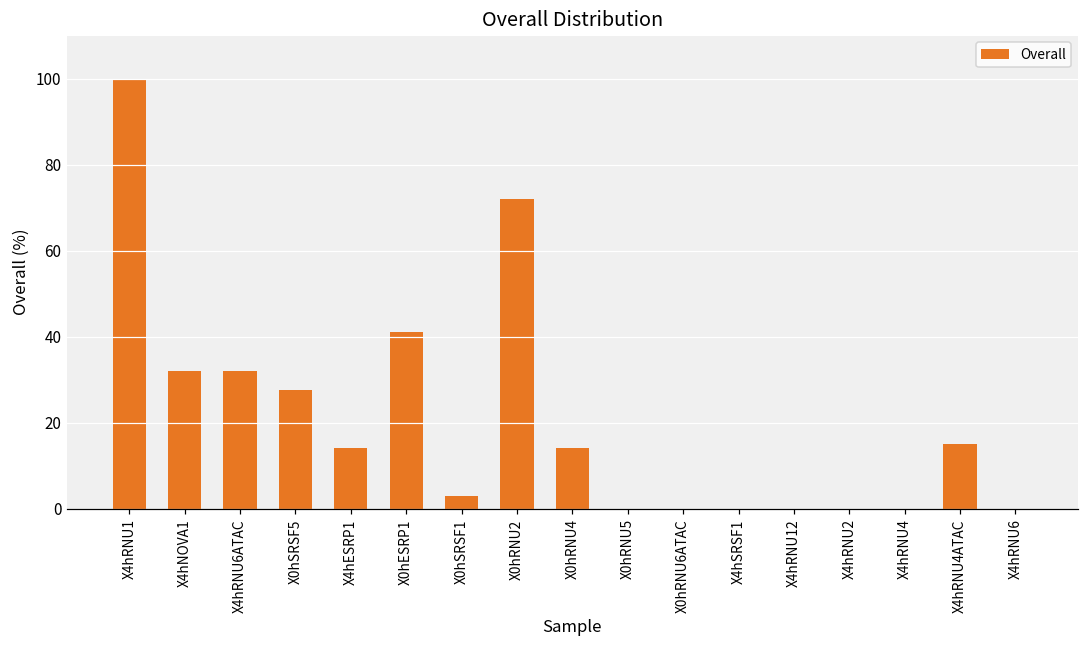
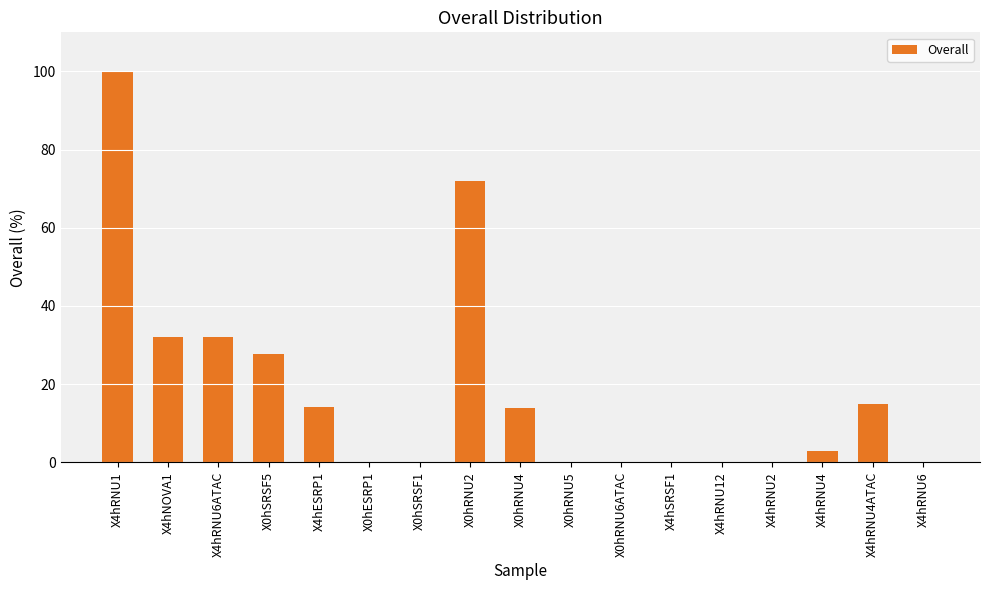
  {
    "X4hRNU1": 100,
    "X4hNOVA1": 32,
    "X4hRNU6ATAC": 32,
    "X0hSRSF5": 28,
    "X4hESRP1": 14,
-   "X0hESRP1": 41,
-   "X0hSRSF1": 3,
+   "X0hESRP1": 0,
+   "X0hSRSF1": 0,
    "X0hRNU2": 72,
    "X0hRNU4": 14,
    "X0hRNU5": 0,
    "X0hRNU6ATAC": 0,
    "X4hSRSF1": 0,
    "X4hRNU12": 0,
    "X4hRNU2": 0,
-   "X4hRNU4": 0,
+   "X4hRNU4": 3,
    "X4hRNU4ATAC": 15,
    "X4hRNU6": 0
  }
